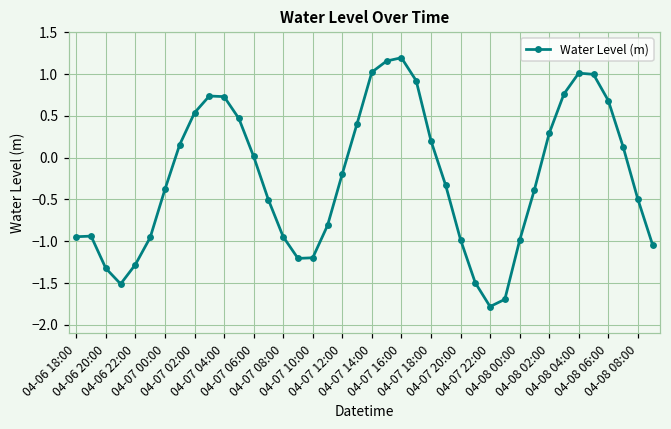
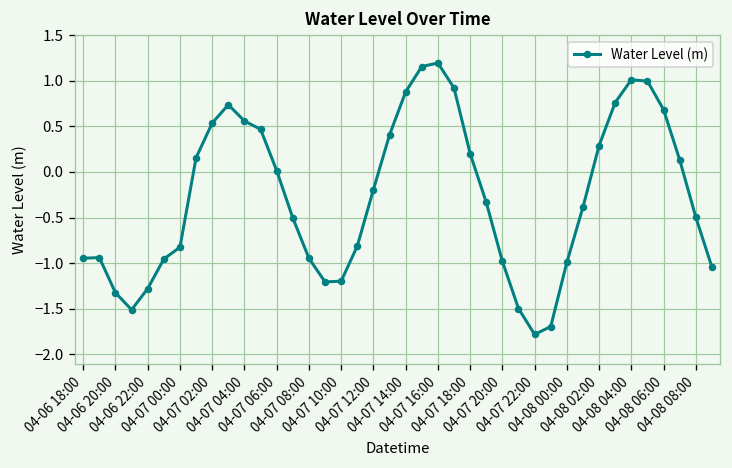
  {
    "04-06 18:00": -0.9,
    "04-06 20:00": -1.3,
    "04-06 22:00": -1.3,
-   "04-07 00:00": -0.4,
+   "04-07 00:00": -0.8,
    "04-07 02:00": 0.5,
-   "04-07 04:00": 0.7,
+   "04-07 04:00": 0.6,
    "04-07 06:00": 0.0,
    "04-07 08:00": -0.9,
    "04-07 10:00": -1.2,
    "04-07 12:00": -0.2,
-   "04-07 14:00": 1.0,
+   "04-07 14:00": 0.9,
    "04-07 16:00": 1.2,
    "04-07 18:00": 0.2,
    "04-07 20:00": -1.0,
    "04-07 22:00": -1.8,
    "04-08 00:00": -1.0,
    "04-08 02:00": 0.3,
    "04-08 04:00": 1.0,
    "04-08 06:00": 0.7,
    "04-08 08:00": -0.5
  }
